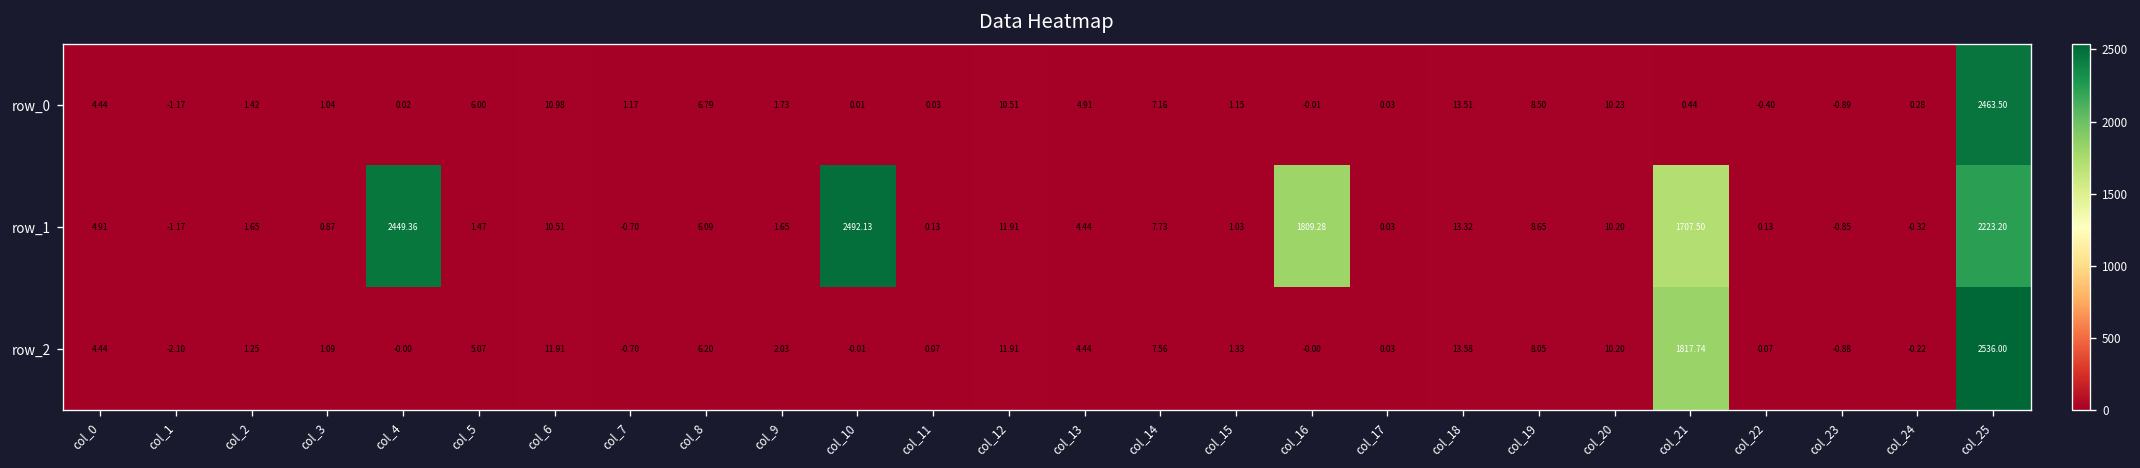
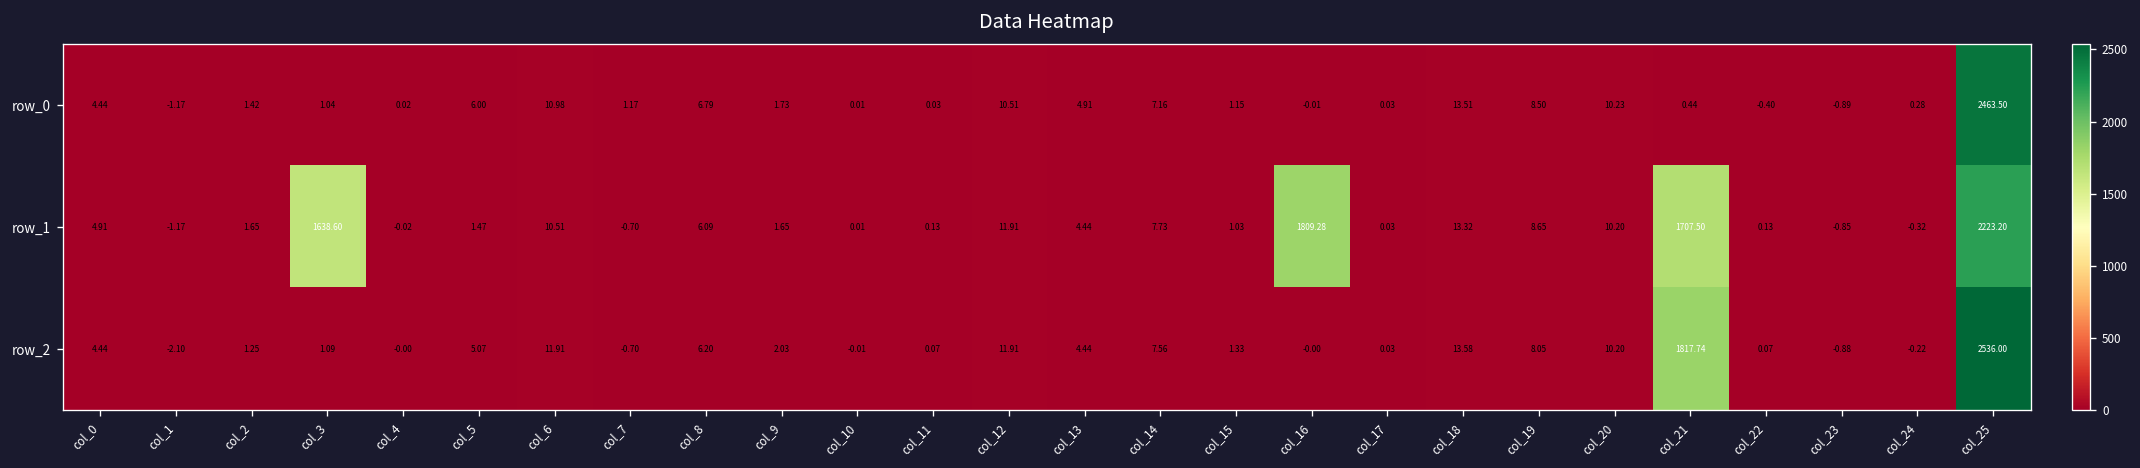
  {
    "row_0": {
      "col_0": 4.44,
      "col_1": -1.17,
      "col_2": 1.42,
      "col_3": 1.04,
      "col_4": 0.02,
      "col_5": 6.00,
      "col_6": 10.98,
      "col_7": 1.17,
      "col_8": 6.79,
      "col_9": 1.73,
      "col_10": 0.01,
      "col_11": 0.03,
      "col_12": 10.51,
      "col_13": 4.91,
      "col_14": 7.16,
      "col_15": 1.15,
      "col_16": -0.01,
      "col_17": 0.03,
      "col_18": 13.51,
      "col_19": 8.50,
      "col_20": 10.23,
      "col_21": 0.44,
      "col_22": -0.40,
      "col_23": -0.89,
      "col_24": 0.28,
      "col_25": 2463.50
    },
    "row_1": {
      "col_0": 4.91,
      "col_1": -1.17,
      "col_2": 1.65,
-     "col_3": 0.87,
-     "col_4": 2449.36,
+     "col_3": 1638.60,
+     "col_4": -0.02,
      "col_5": 1.47,
      "col_6": 10.51,
      "col_7": -0.70,
      "col_8": 6.09,
      "col_9": 1.65,
-     "col_10": 2492.13,
+     "col_10": 0.01,
      "col_11": 0.13,
      "col_12": 11.91,
      "col_13": 4.44,
      "col_14": 7.73,
      "col_15": 1.03,
      "col_16": 1809.28,
      "col_17": 0.03,
      "col_18": 13.32,
      "col_19": 8.65,
      "col_20": 10.20,
      "col_21": 1707.50,
      "col_22": 0.13,
      "col_23": -0.85,
      "col_24": -0.32,
      "col_25": 2223.20
    },
    "row_2": {
      "col_0": 4.44,
      "col_1": -2.10,
      "col_2": 1.25,
      "col_3": 1.09,
      "col_4": -0.00,
      "col_5": 5.07,
      "col_6": 11.91,
      "col_7": -0.70,
      "col_8": 6.20,
      "col_9": 2.03,
      "col_10": -0.01,
      "col_11": 0.07,
      "col_12": 11.91,
      "col_13": 4.44,
      "col_14": 7.56,
      "col_15": 1.33,
      "col_16": -0.00,
      "col_17": 0.03,
      "col_18": 13.58,
      "col_19": 8.05,
      "col_20": 10.20,
      "col_21": 1817.74,
      "col_22": 0.07,
      "col_23": -0.88,
      "col_24": -0.22,
      "col_25": 2536.00
    }
  }
